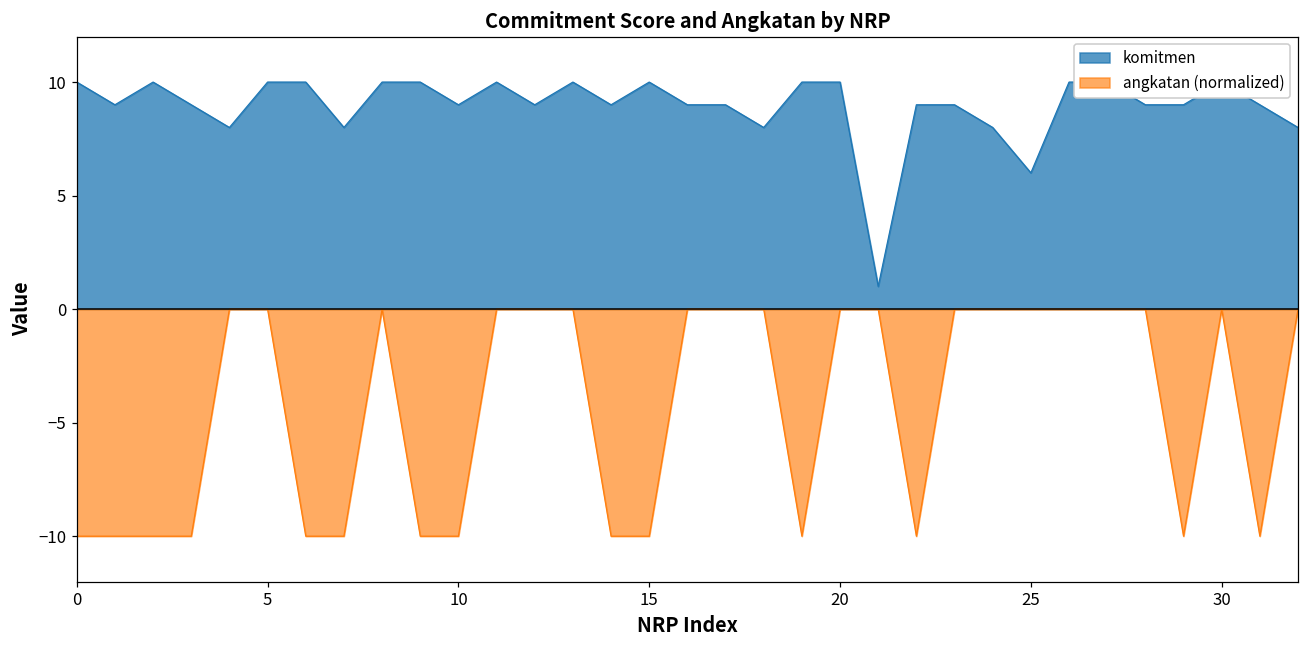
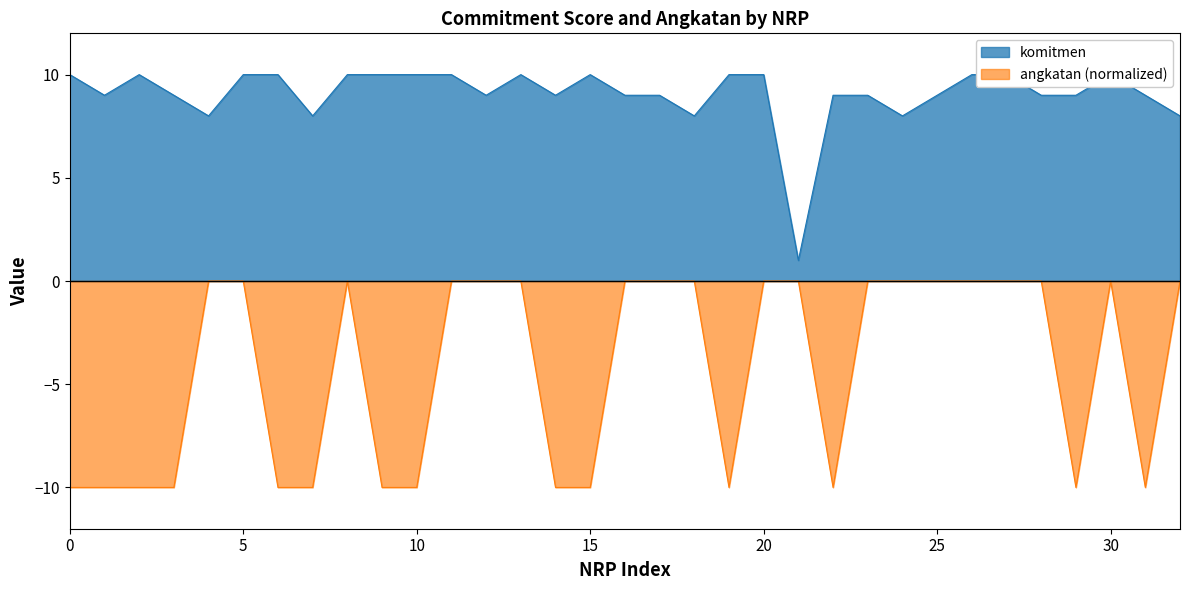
  {
    "komitmen": {
      "0": 10,
      "5": 10,
-     "10": 9,
+     "10": 10,
      "15": 10,
      "20": 10,
-     "25": 6
+     "25": 9
    }
  }
